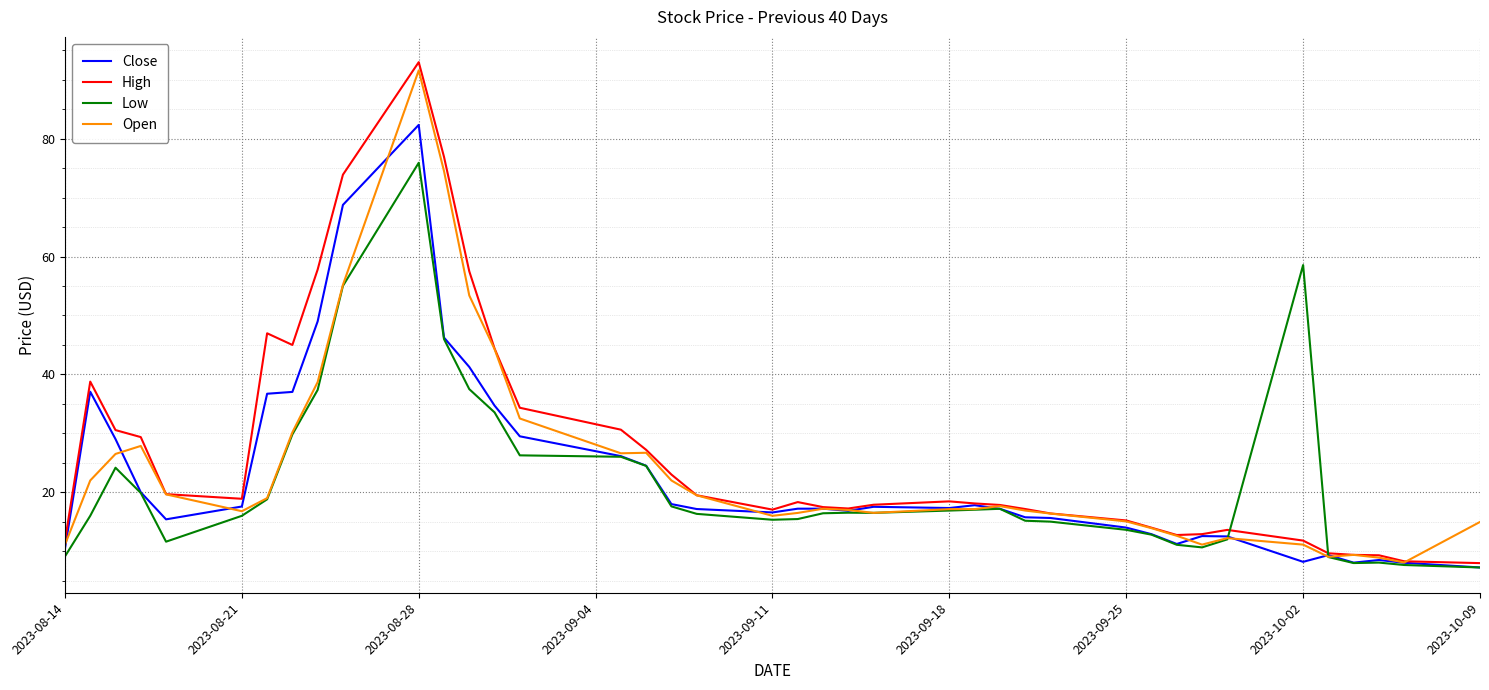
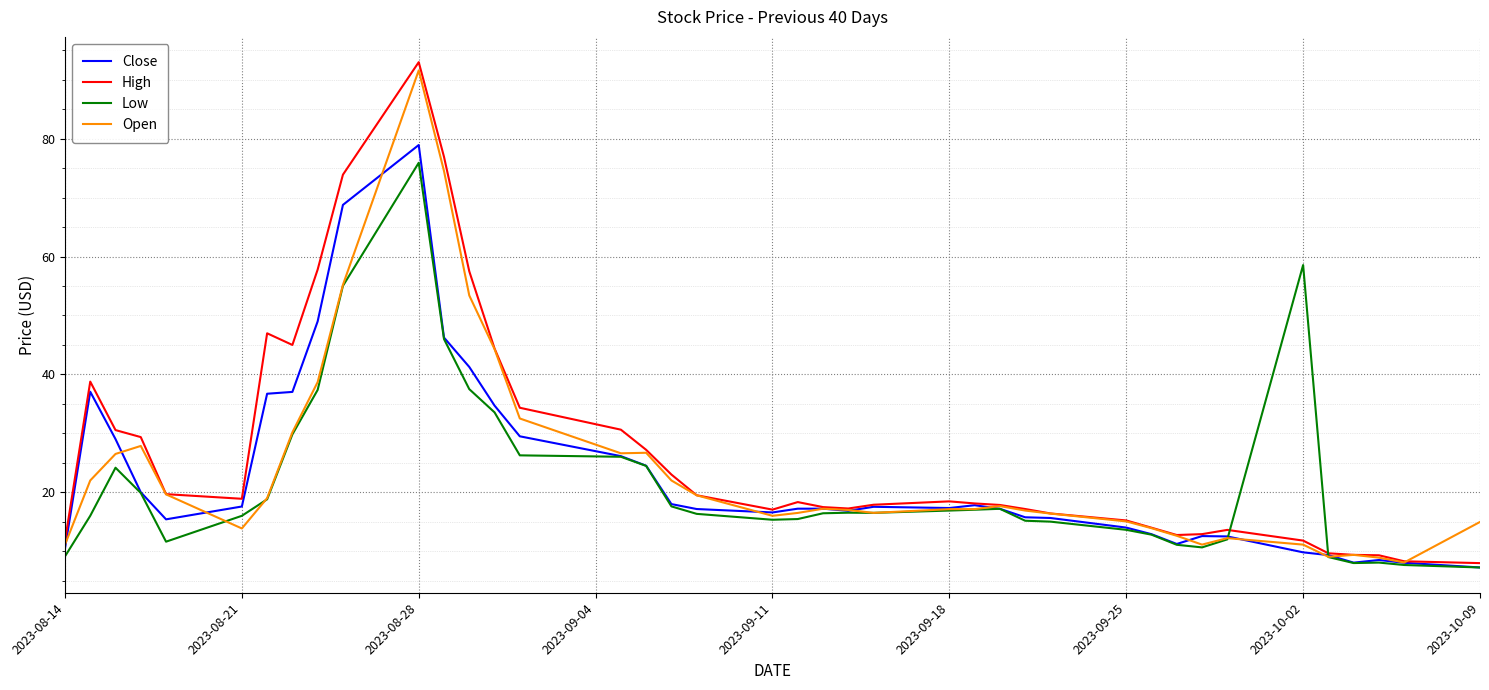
  {
    "Close": {
      "2023-08-14": 10,
      "2023-08-21": 18,
-     "2023-08-28": 82,
+     "2023-08-28": 79,
      "2023-09-11": 17,
-     "2023-10-02": 8
+     "2023-10-02": 10
    },
    "High": {
      "2023-08-14": 12,
      "2023-08-21": 19,
      "2023-08-28": 93,
      "2023-09-11": 17,
      "2023-09-18": 18,
      "2023-10-02": 12,
      "2023-10-09": 8
    },
    "Low": {
      "2023-08-14": 9,
      "2023-08-21": 16,
      "2023-08-28": 76,
      "2023-09-11": 15,
      "2023-10-02": 59
    },
    "Open": {
      "2023-08-14": 11,
-     "2023-08-21": 17,
+     "2023-08-21": 14,
      "2023-08-28": 92,
      "2023-09-11": 16,
      "2023-10-02": 11,
      "2023-10-09": 15
    }
  }
